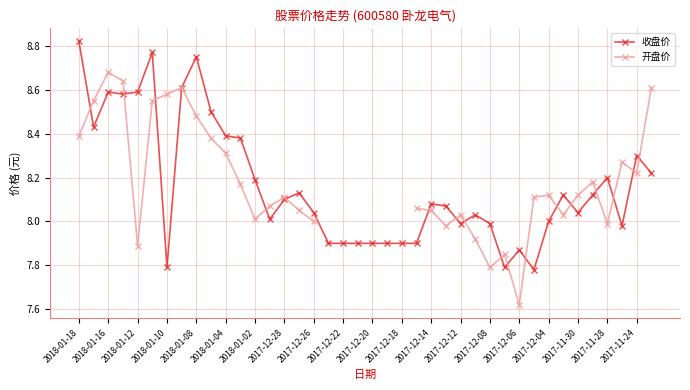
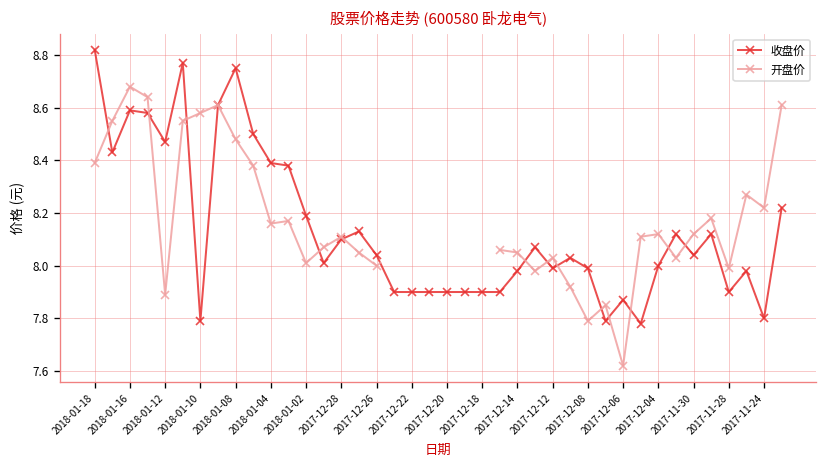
  {
    "收盘价": {
      "2018-01-18": 8.82,
      "2018-01-16": 8.59,
-     "2018-01-12": 8.59,
+     "2018-01-12": 8.47,
      "2018-01-10": 7.79,
      "2018-01-08": 8.75,
      "2018-01-04": 8.39,
      "2018-01-02": 8.19,
      "2017-12-26": 8.04,
      "2017-12-22": 7.90,
      "2017-12-20": 7.90,
      "2017-12-18": 7.90,
-     "2017-12-14": 8.08,
+     "2017-12-14": 7.98,
      "2017-12-12": 7.99,
      "2017-12-08": 7.99,
      "2017-12-06": 7.87,
      "2017-12-04": 8.00,
      "2017-11-30": 8.04,
-     "2017-11-28": 8.2,
-     "2017-11-24": 8.3
+     "2017-11-28": 7.9,
+     "2017-11-24": 7.8
    },
    "开盘价": {
      "2018-01-18": 8.39,
      "2018-01-16": 8.68,
      "2018-01-12": 7.89,
      "2018-01-10": 8.58,
      "2018-01-08": 8.48,
-     "2018-01-04": 8.31,
+     "2018-01-04": 8.16,
      "2018-01-02": 8.01,
      "2017-12-26": 8.00,
      "2017-12-14": 8.05,
      "2017-12-12": 8.03,
      "2017-12-08": 7.79,
      "2017-12-06": 7.62,
      "2017-12-04": 8.12,
      "2017-11-30": 8.12,
      "2017-11-28": 7.99,
      "2017-11-24": 8.22
    }
  }
